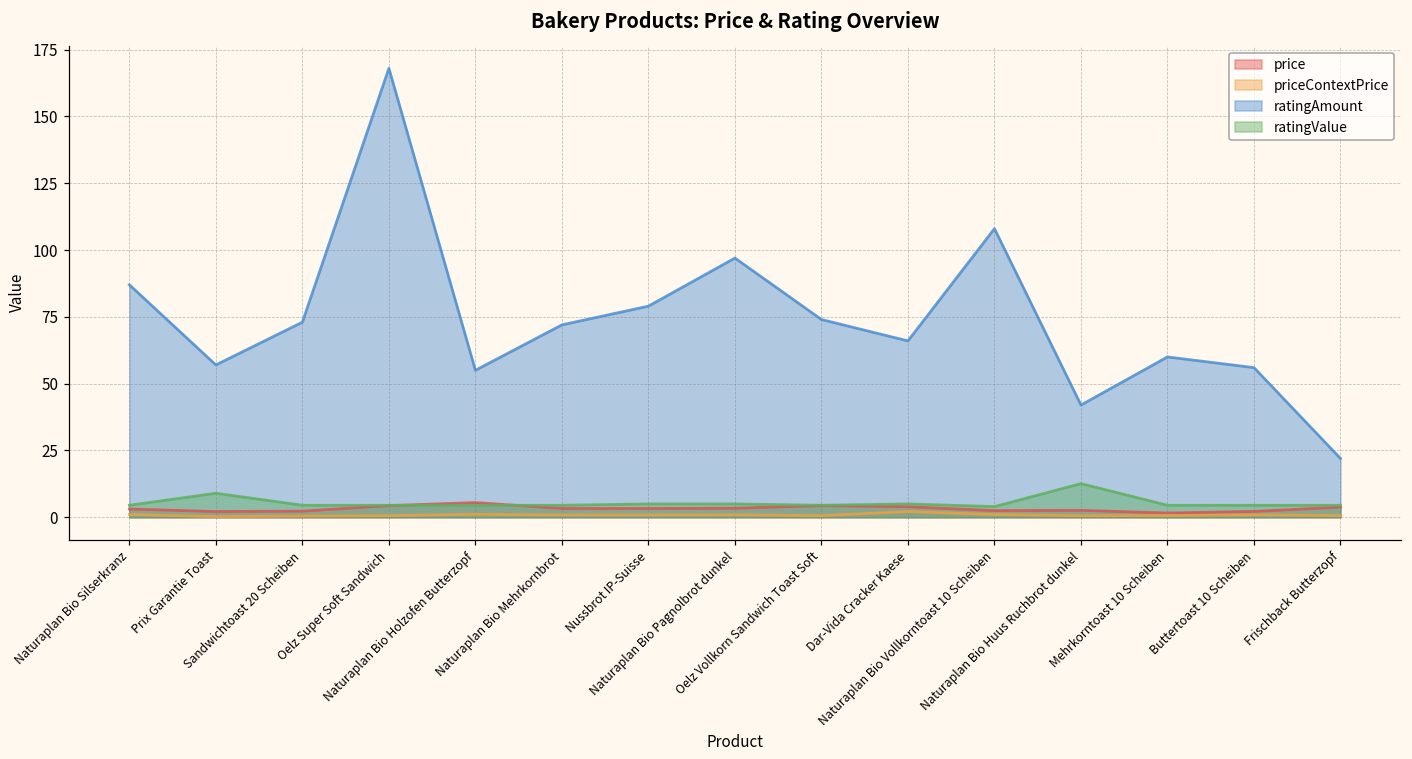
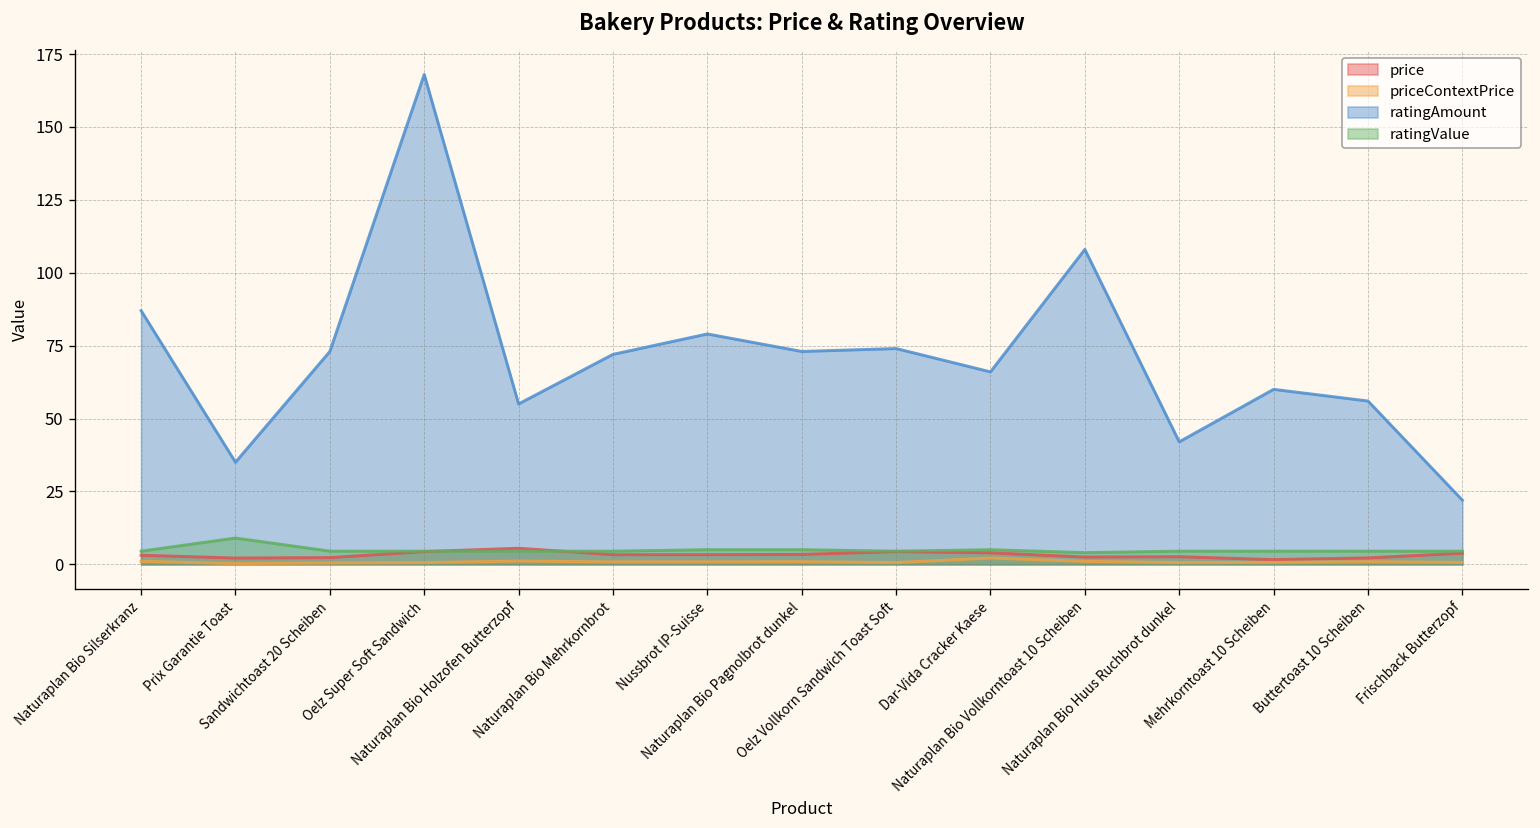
  {
    "ratingAmount": {
      "Naturaplan Bio Silserkranz": 87,
-     "Prix Garantie Toast": 57,
+     "Prix Garantie Toast": 35,
      "Sandwichtoast 20 Scheiben": 73,
      "Oelz Super Soft Sandwich": 168,
      "Naturaplan Bio Holzofen Butterzopf": 55,
      "Naturaplan Bio Mehrkornbrot": 72,
      "Nussbrot IP-Suisse": 79,
-     "Naturaplan Bio Pagnolbrot dunkel": 97,
+     "Naturaplan Bio Pagnolbrot dunkel": 73,
      "Oelz Vollkorn Sandwich Toast Soft": 74,
      "Dar-Vida Cracker Kaese": 66,
      "Naturaplan Bio Vollkorntoast 10 Scheiben": 108,
      "Naturaplan Bio Huus Ruchbrot dunkel": 42,
      "Mehrkorntoast 10 Scheiben": 60,
      "Buttertoast 10 Scheiben": 56,
      "Frischback Butterzopf": 22
    },
    "ratingValue": {
      "Naturaplan Bio Silserkranz": 5,
      "Prix Garantie Toast": 9,
      "Sandwichtoast 20 Scheiben": 5,
      "Naturaplan Bio Mehrkornbrot": 5,
      "Nussbrot IP-Suisse": 5,
      "Naturaplan Bio Pagnolbrot dunkel": 5,
      "Naturaplan Bio Vollkorntoast 10 Scheiben": 4,
-     "Naturaplan Bio Huus Ruchbrot dunkel": 13,
+     "Naturaplan Bio Huus Ruchbrot dunkel": 5,
      "Mehrkorntoast 10 Scheiben": 5,
      "Buttertoast 10 Scheiben": 5
    }
  }
